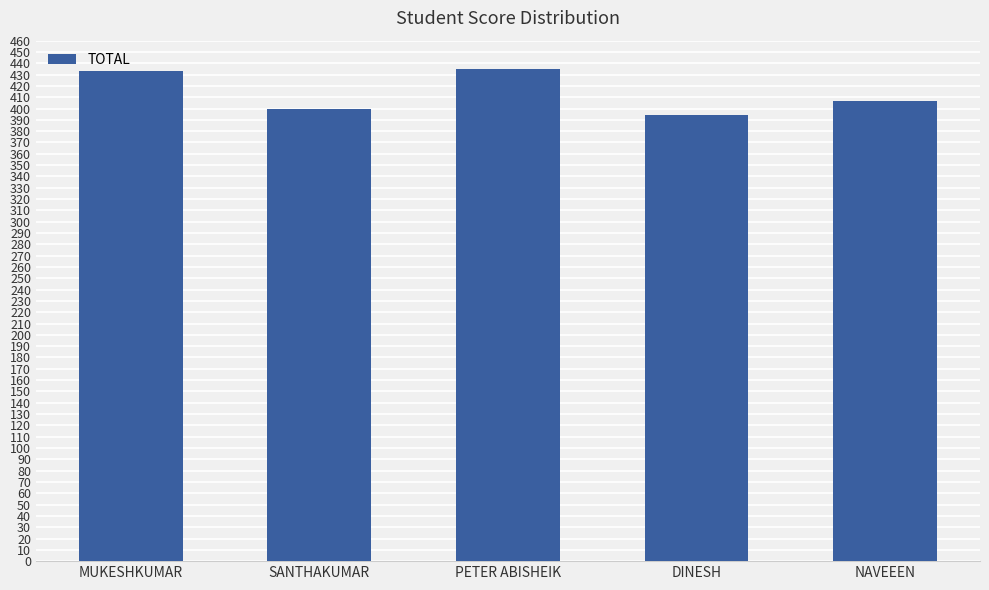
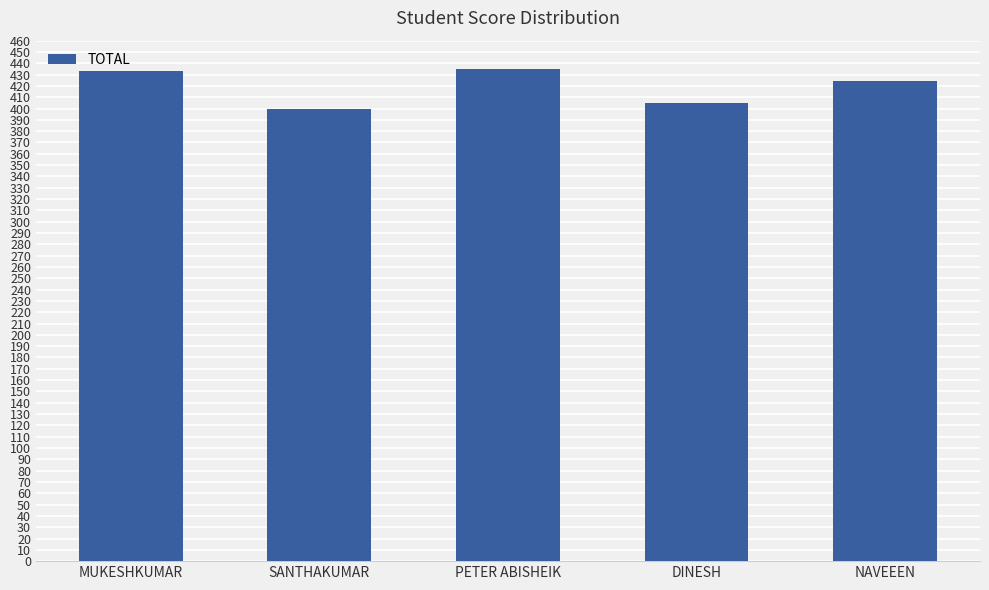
  {
    "MUKESHKUMAR": 433,
    "SANTHAKUMAR": 400,
    "PETER ABISHEIK": 435,
-   "DINESH": 394,
-   "NAVEEEN": 407
+   "DINESH": 405,
+   "NAVEEEN": 424
  }
